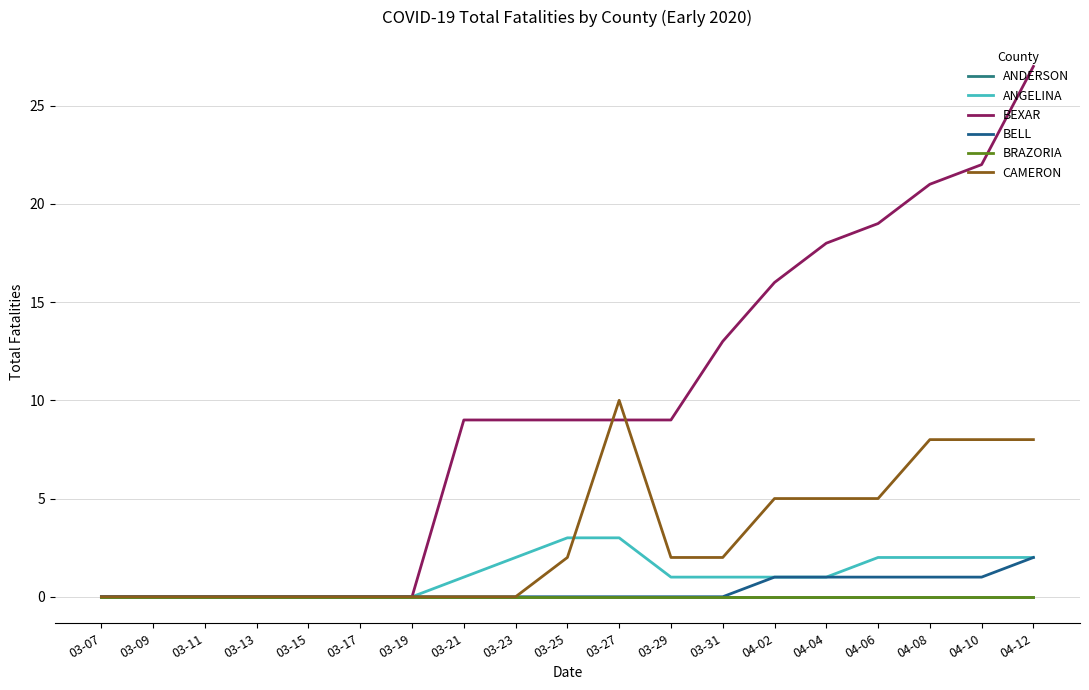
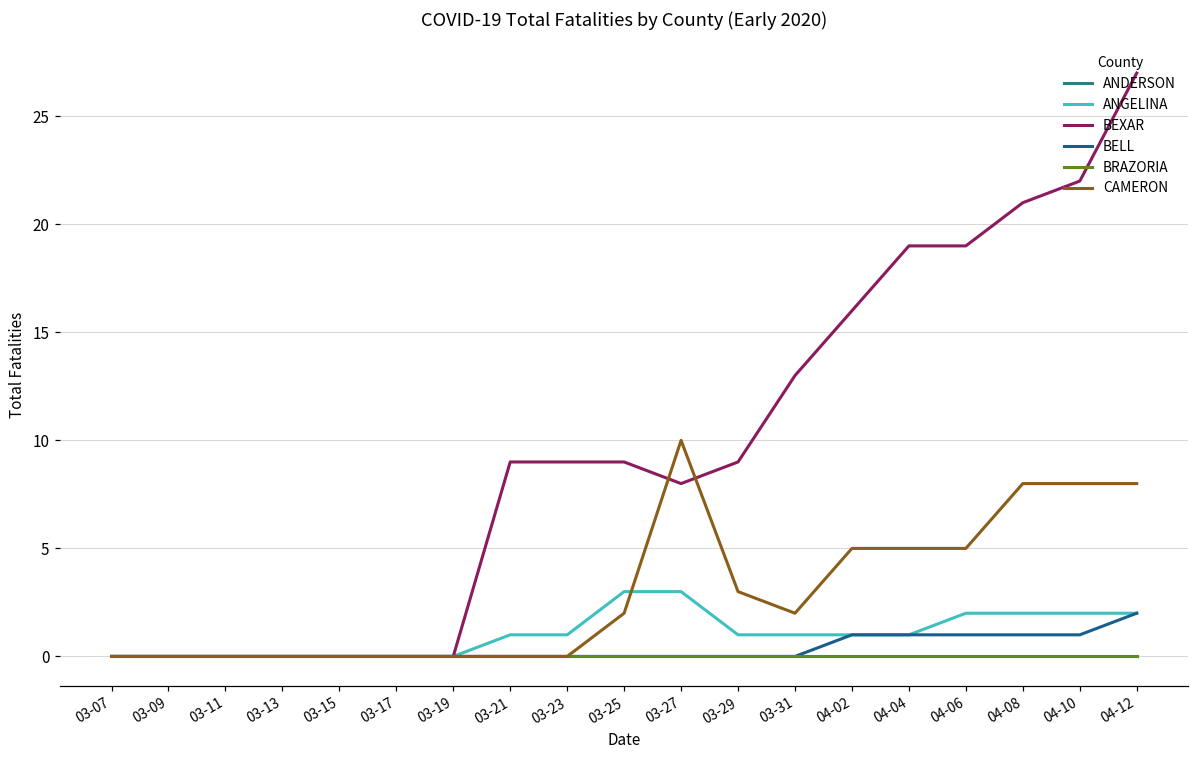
  {
    "BRAZORIA": {
      "04-02": 0,
      "04-04": 0,
      "04-06": 0,
      "04-08": 0,
      "04-10": 0,
      "04-12": 0
    },
    "ANGELINA": {
      "03-21": 1,
-     "03-23": 2,
+     "03-23": 1,
      "03-25": 3,
      "03-27": 3,
      "03-29": 1,
      "03-31": 1,
      "04-06": 2,
      "04-08": 2,
      "04-10": 2
    },
    "BEXAR": {
      "03-21": 9,
      "03-23": 9,
      "03-25": 9,
-     "03-27": 9,
+     "03-27": 8,
      "03-29": 9,
      "03-31": 13,
      "04-02": 16,
-     "04-04": 18,
+     "04-04": 19,
      "04-06": 19,
      "04-08": 21,
      "04-10": 22,
      "04-12": 27
    },
    "BELL": {
      "04-06": 1,
      "04-08": 1,
      "04-10": 1
    },
    "CAMERON": {
      "03-25": 2,
      "03-27": 10,
-     "03-29": 2,
+     "03-29": 3,
      "03-31": 2,
      "04-02": 5,
      "04-04": 5,
      "04-06": 5,
      "04-08": 8,
      "04-10": 8,
      "04-12": 8
    }
  }
